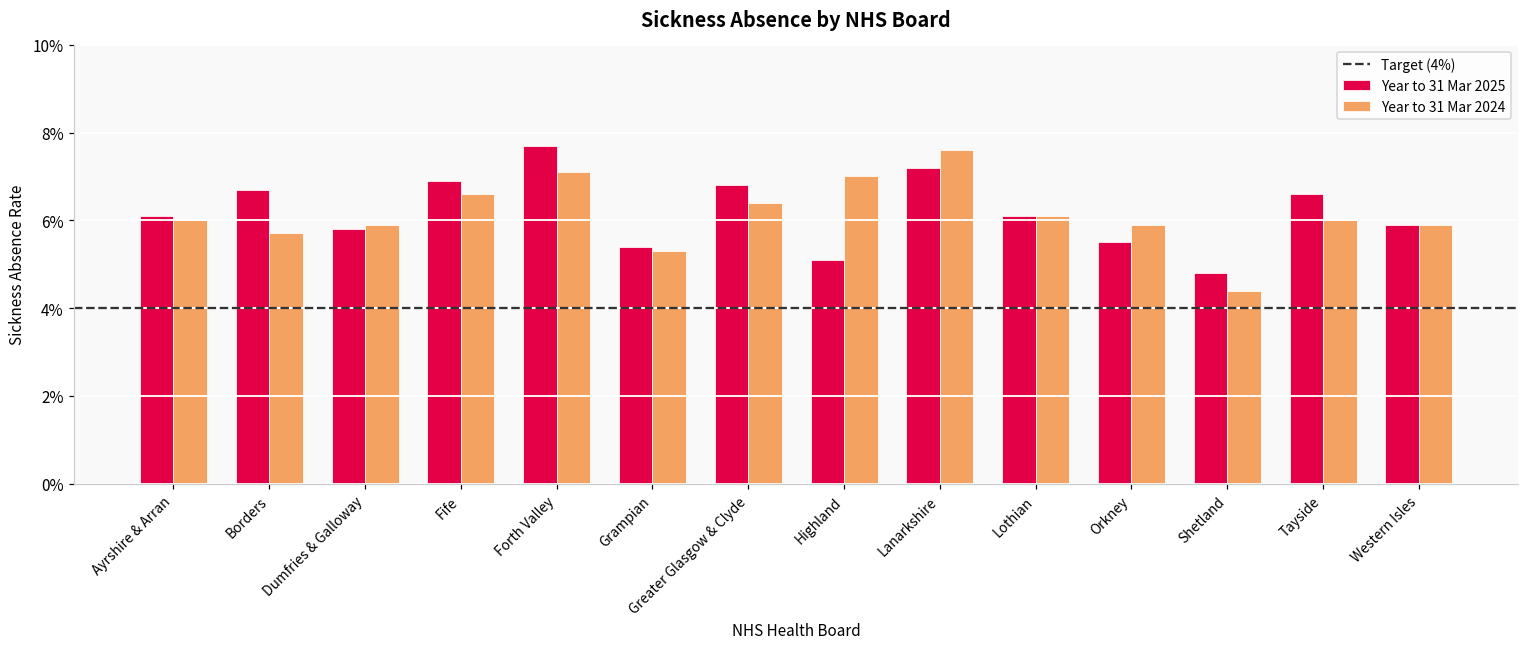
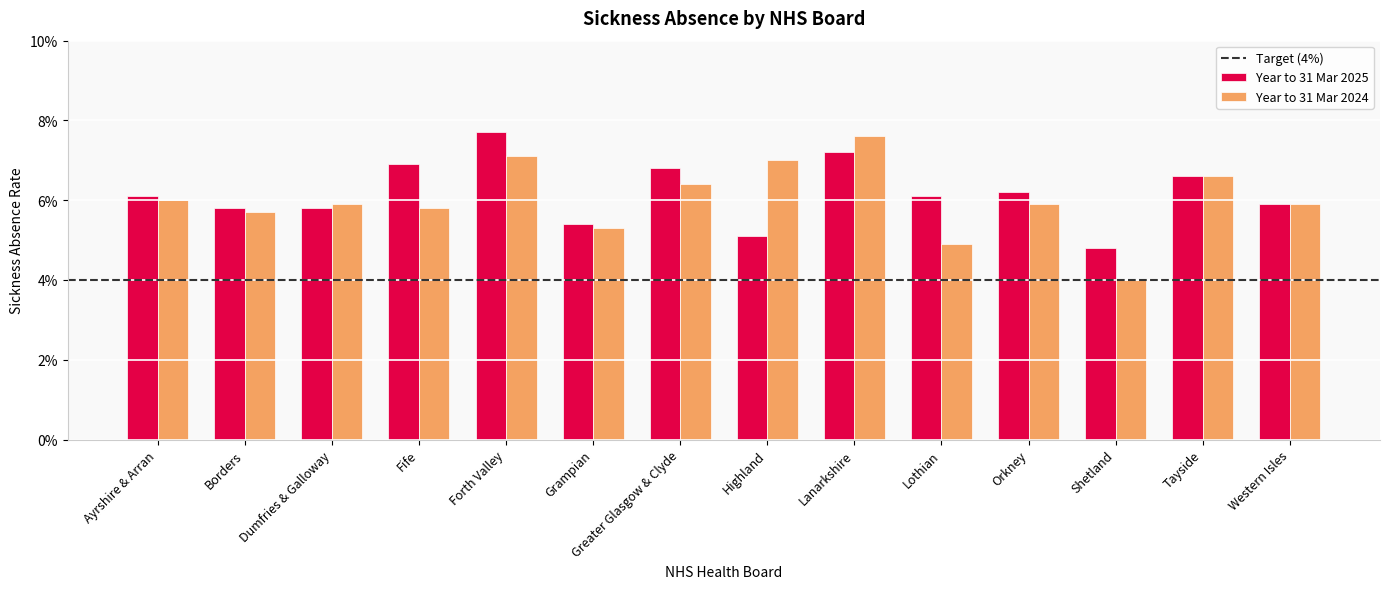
  {
    "Year to 31 Mar 2025": {
      "Ayrshire & Arran": "6.1%",
-     "Borders": "6.7%",
+     "Borders": "5.8%",
      "Dumfries & Galloway": "5.8%",
      "Fife": "6.9%",
      "Forth Valley": "7.7%",
      "Grampian": "5.4%",
      "Greater Glasgow & Clyde": "6.8%",
      "Highland": "5.1%",
      "Lanarkshire": "7.2%",
      "Lothian": "6.1%",
-     "Orkney": "5.5%",
+     "Orkney": "6.2%",
      "Shetland": "4.8%",
      "Tayside": "6.6%",
      "Western Isles": "5.9%"
    },
    "Year to 31 Mar 2024": {
      "Ayrshire & Arran": "6.0%",
      "Borders": "5.7%",
      "Dumfries & Galloway": "5.9%",
-     "Fife": "6.6%",
+     "Fife": "5.8%",
      "Forth Valley": "7.1%",
      "Grampian": "5.3%",
      "Greater Glasgow & Clyde": "6.4%",
      "Highland": "7.0%",
      "Lanarkshire": "7.6%",
-     "Lothian": "6.1%",
+     "Lothian": "4.9%",
      "Orkney": "5.9%",
-     "Shetland": "4.4%",
-     "Tayside": "6.0%",
+     "Shetland": "4.0%",
+     "Tayside": "6.6%",
      "Western Isles": "5.9%"
    }
  }
